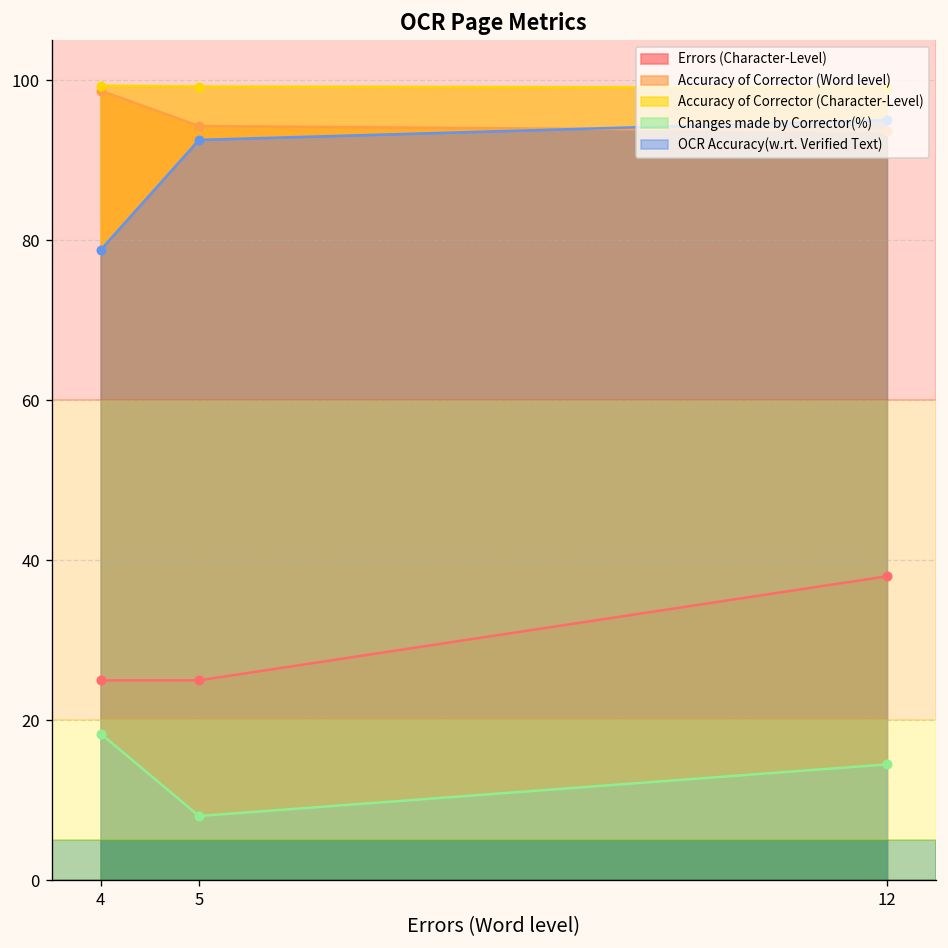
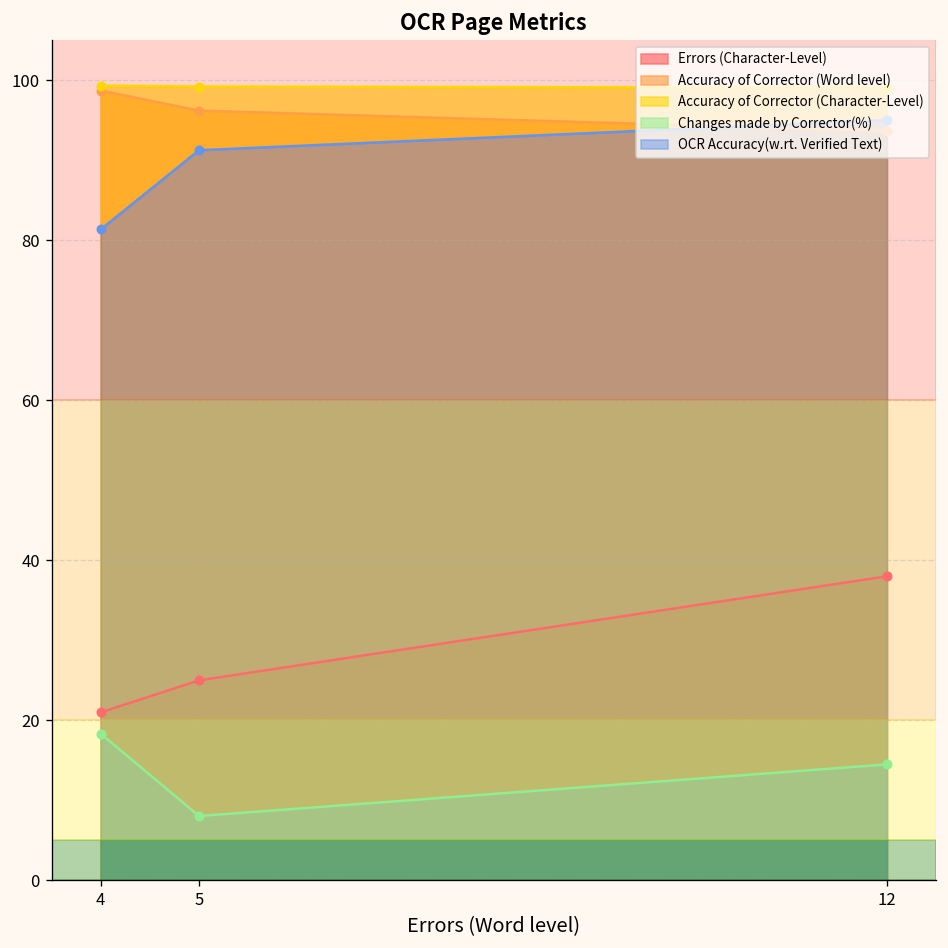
  {
    "Errors (Character-Level)": {
-     "4": 25,
+     "4": 21,
      "5": 25,
      "12": 38
    },
    "Accuracy of Corrector (Word level)": {
      "4": 99,
-     "5": 94
+     "5": 96
    },
    "Accuracy of Corrector (Character-Level)": {
      "4": 99,
      "5": 99
    },
    "Changes made by Corrector(%)": {
      "4": 18,
      "5": 8,
      "12": 15
    },
    "OCR Accuracy(w.rt. Verified Text)": {
-     "4": 79,
-     "5": 93
+     "4": 81,
+     "5": 91
    }
  }
